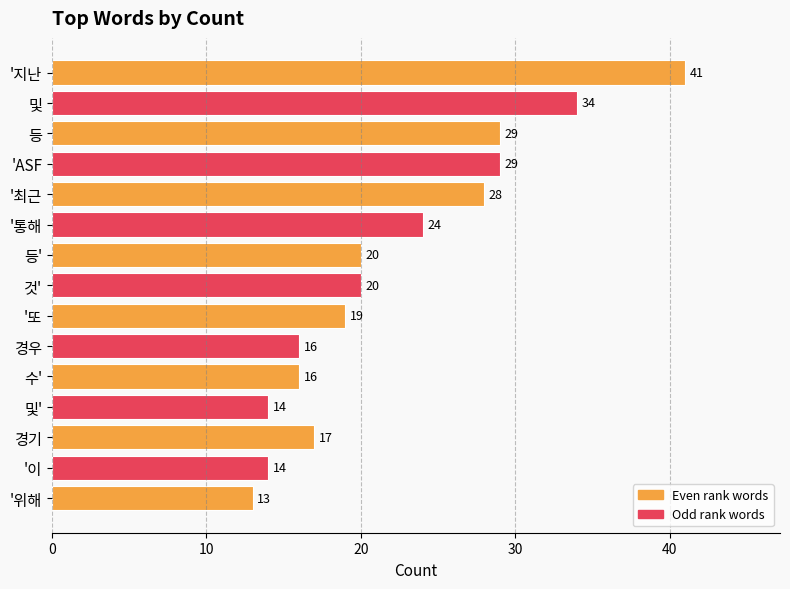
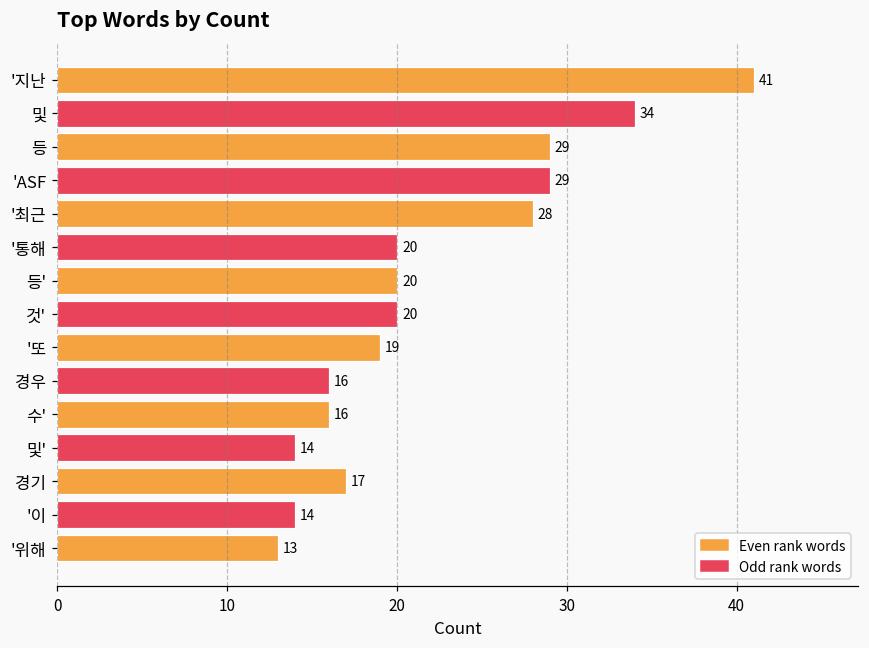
  {
    "'지난": 41,
    "및": 34,
    "등": 29,
    "'ASF": 29,
    "'최근": 28,
-   "'통해": 24,
+   "'통해": 20,
    "등'": 20,
    "것'": 20,
    "'또": 19,
    "경우": 16,
    "수'": 16,
    "및'": 14,
    "경기": 17,
    "'이": 14,
    "'위해": 13
  }
